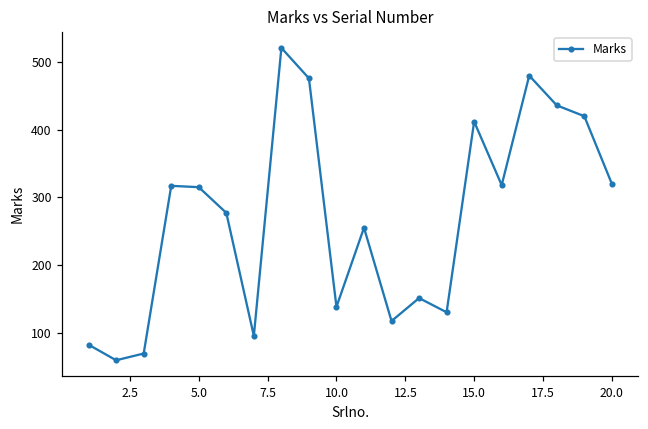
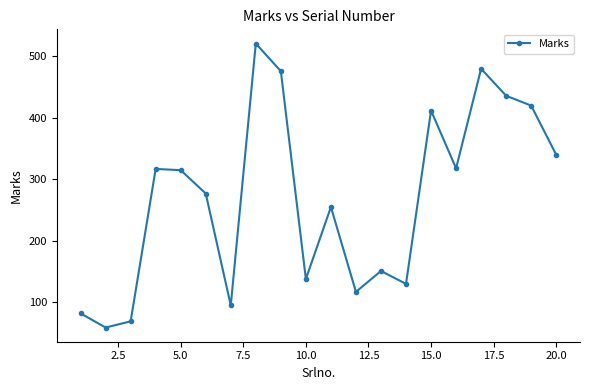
  {
    "5.0": 320,
    "10.0": 140,
    "15.0": 410,
-   "20.0": 320
+   "20.0": 340
  }
